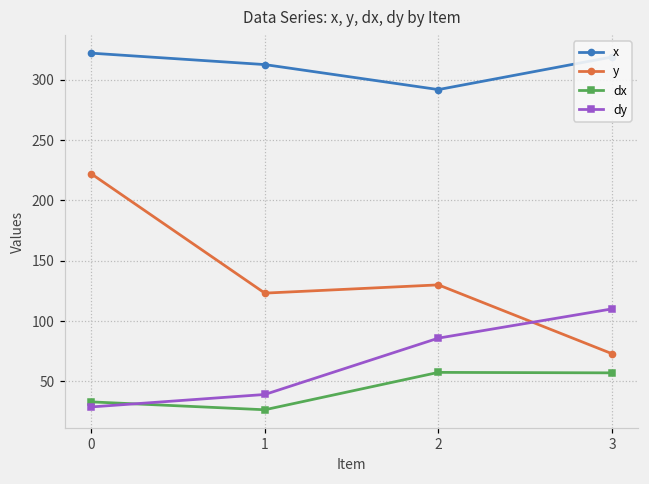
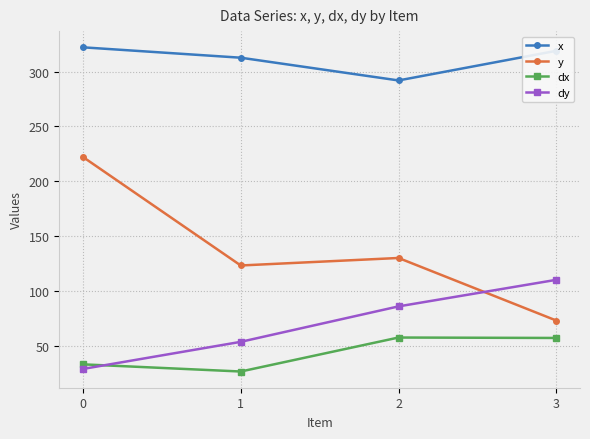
  {
    "x": {
      "0": 322,
      "1": 313,
      "2": 292
    },
    "y": {
      "0": 222,
      "1": 123,
      "2": 130,
      "3": 73
    },
    "dx": {
      "0": 33,
      "1": 26,
      "2": 57,
      "3": 57
    },
    "dy": {
      "0": 29,
-     "1": 39,
+     "1": 54,
      "2": 86,
      "3": 110
    }
  }
